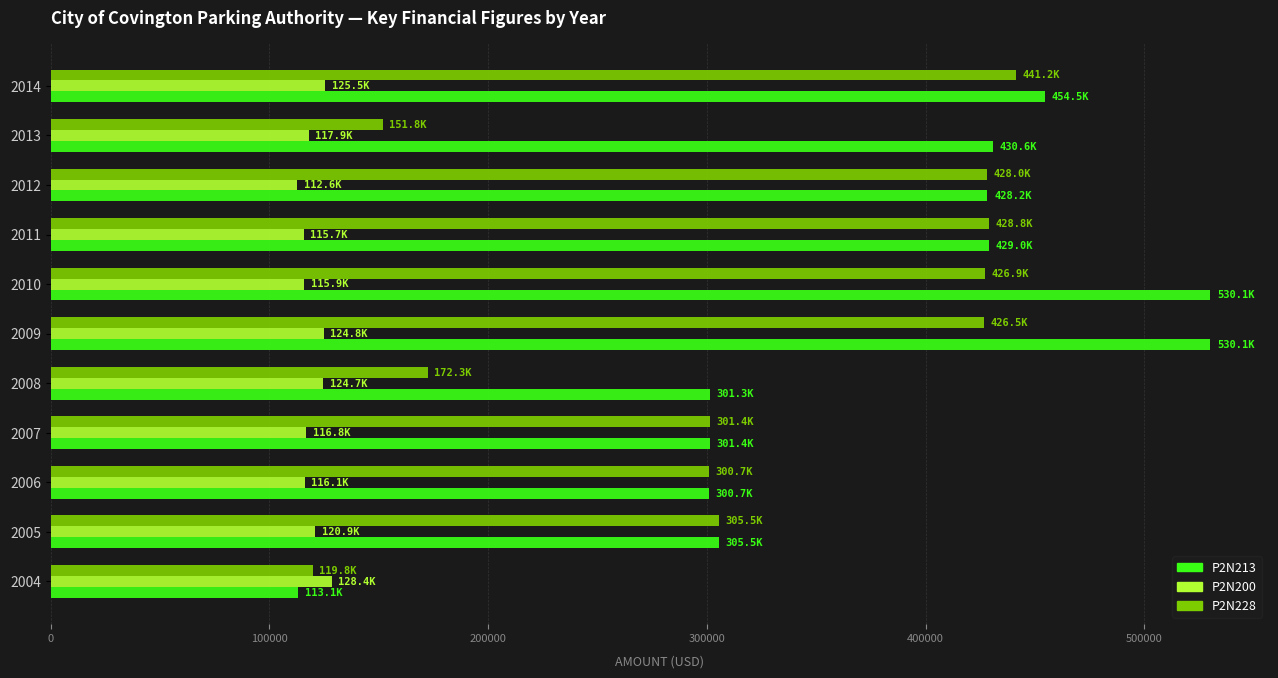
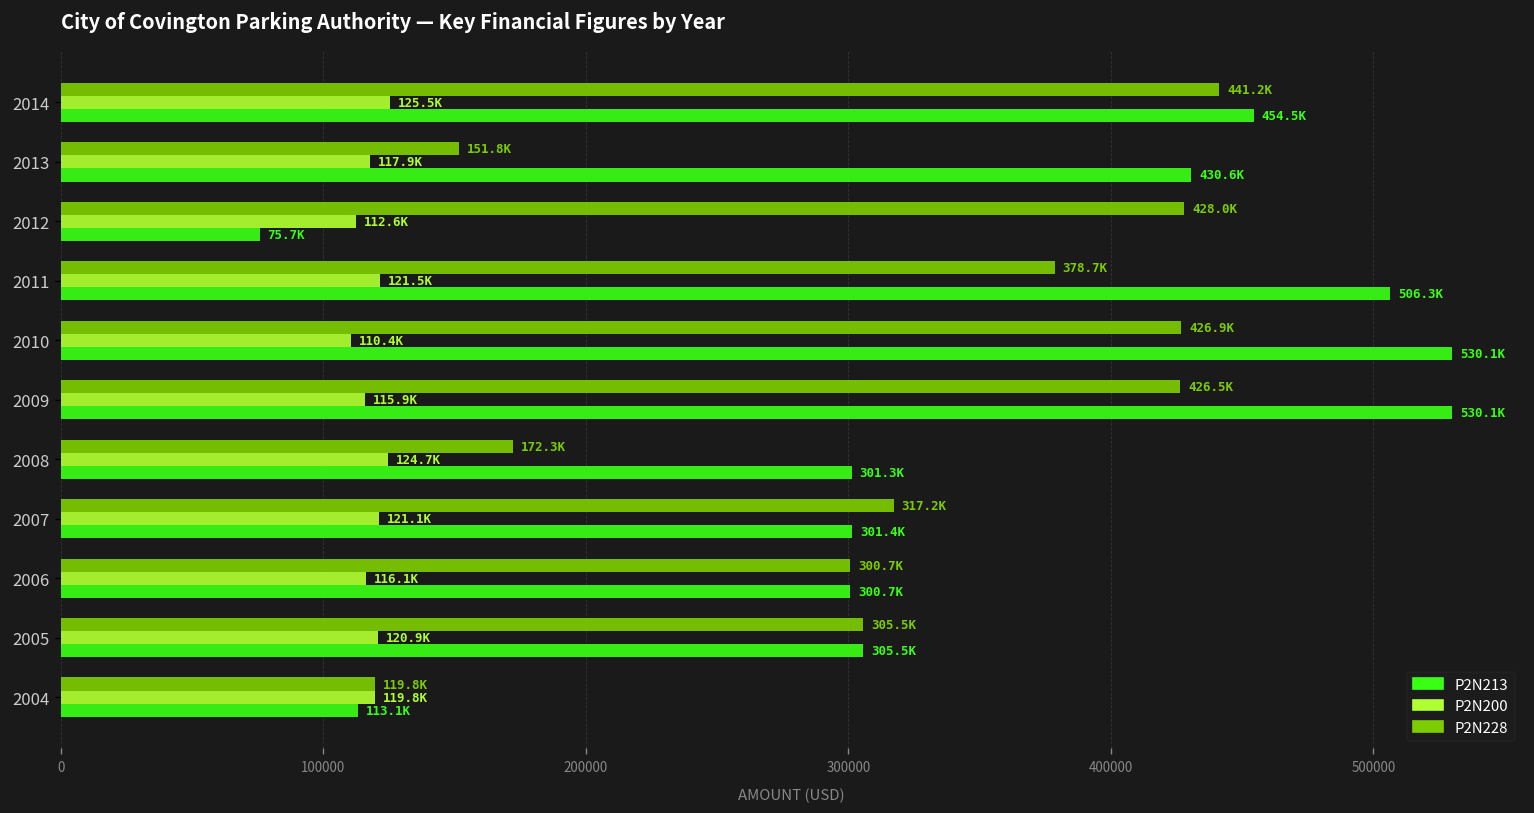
  {
    "P2N213": {
      "2014": "454.5K",
      "2013": "430.6K",
-     "2012": "428.2K",
-     "2011": "429.0K",
+     "2012": "75.7K",
+     "2011": "506.3K",
      "2010": "530.1K",
      "2009": "530.1K",
      "2008": "301.3K",
      "2007": "301.4K",
      "2006": "300.7K",
      "2005": "305.5K",
      "2004": "113.1K"
    },
    "P2N200": {
      "2014": "125.5K",
      "2013": "117.9K",
      "2012": "112.6K",
-     "2011": "115.7K",
-     "2010": "115.9K",
-     "2009": "124.8K",
+     "2011": "121.5K",
+     "2010": "110.4K",
+     "2009": "115.9K",
      "2008": "124.7K",
-     "2007": "116.8K",
+     "2007": "121.1K",
      "2006": "116.1K",
      "2005": "120.9K",
-     "2004": "128.4K"
+     "2004": "119.8K"
    },
    "P2N228": {
      "2014": "441.2K",
      "2013": "151.8K",
      "2012": "428.0K",
-     "2011": "428.8K",
+     "2011": "378.7K",
      "2010": "426.9K",
      "2009": "426.5K",
      "2008": "172.3K",
-     "2007": "301.4K",
+     "2007": "317.2K",
      "2006": "300.7K",
      "2005": "305.5K",
      "2004": "119.8K"
    }
  }
